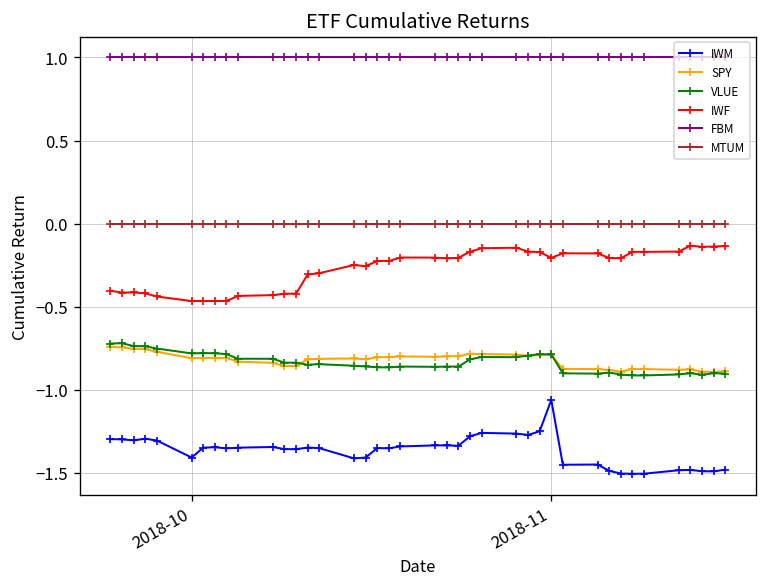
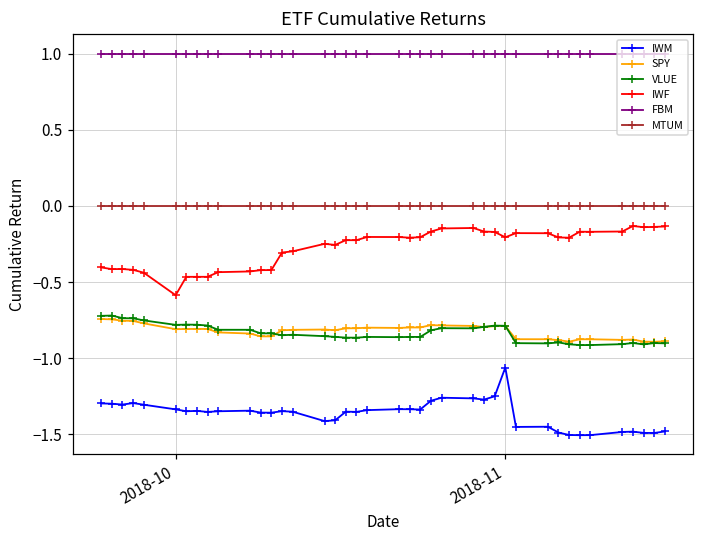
  {
    "IWM": {
-     "2018-10": -1.41,
+     "2018-10": -1.34,
      "2018-11": -1.06
    },
    "SPY": {
      "2018-10": -0.81
    },
    "VLUE": {
      "2018-10": -0.78
    },
    "IWF": {
-     "2018-10": -0.47,
+     "2018-10": -0.59,
      "2018-11": -0.21
    },
    "FBM": {
      "2018-10": 1.00,
      "2018-11": 1.00
    },
    "MTUM": {
      "2018-10": 0.00,
      "2018-11": 0.00
    }
  }
